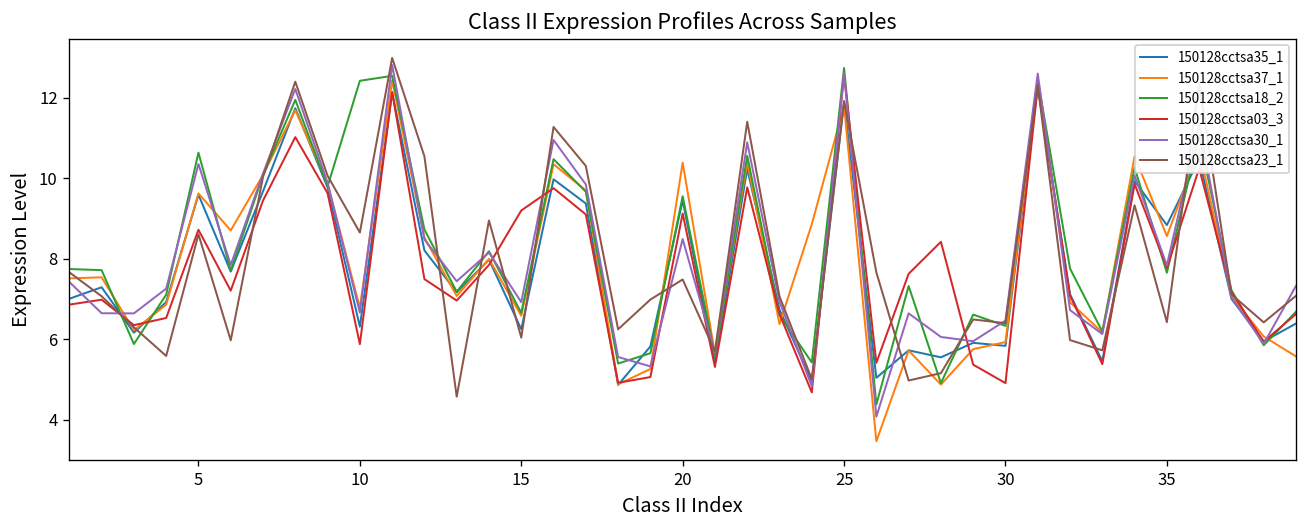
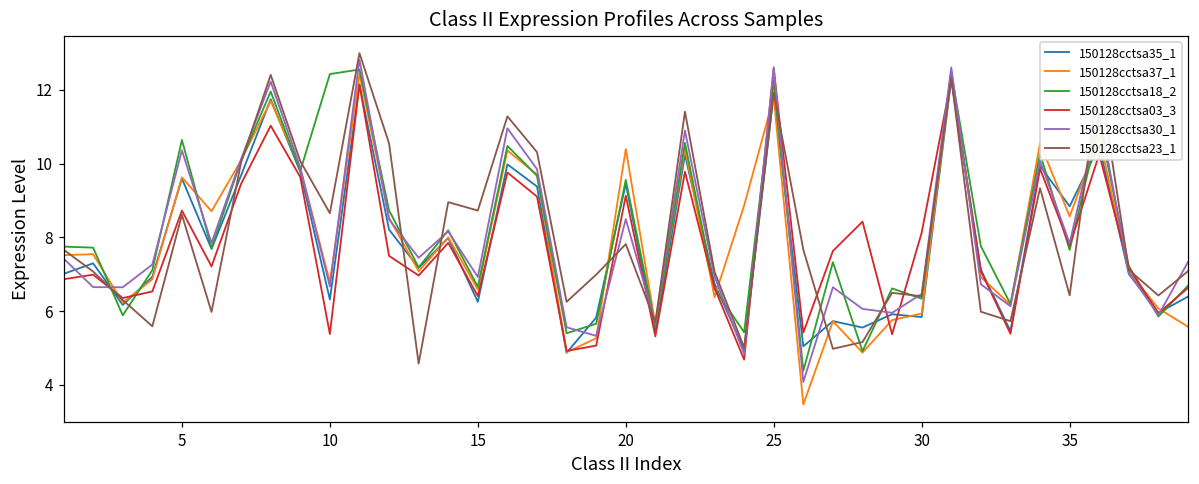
  {
    "150128cctsa35_1": {
      "10": 6.3,
      "15": 6.2,
      "20": 9.5,
      "30": 5.8,
      "35": 8.8
    },
    "150128cctsa37_1": {
      "10": 6.8,
      "20": 10.4,
      "25": 11.8,
      "30": 5.9,
      "35": 8.6
    },
    "150128cctsa18_2": {
      "5": 10.6,
      "10": 12.4,
      "20": 9.6,
-     "25": 12.7,
+     "25": 12.2,
      "35": 7.7
    },
    "150128cctsa03_3": {
      "5": 8.7,
-     "10": 5.9,
-     "15": 9.2,
+     "10": 5.4,
+     "15": 6.4,
      "20": 9.1,
-     "30": 4.9
+     "30": 8.1
    },
    "150128cctsa30_1": {
      "5": 10.4,
      "10": 6.7,
      "15": 6.9,
      "20": 8.5
    },
    "150128cctsa23_1": {
      "5": 8.6,
      "10": 8.7,
-     "15": 6.0,
-     "20": 7.5,
+     "15": 8.7,
+     "20": 7.8,
      "35": 6.4
    }
  }
